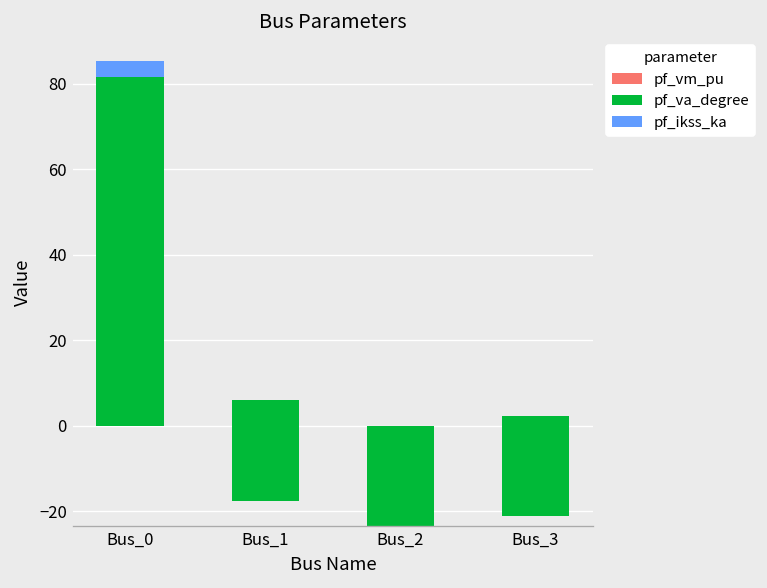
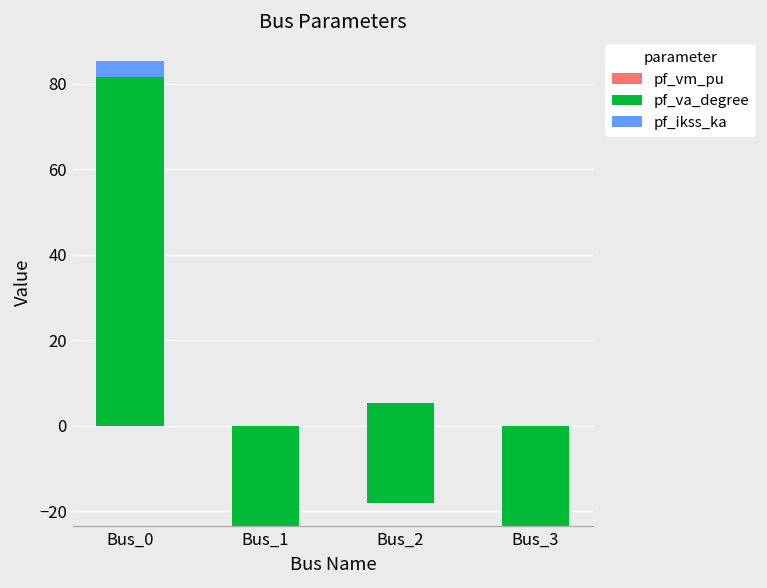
  {
    "pf_vm_pu": {
      "Bus_0": 0,
-     "Bus_1": 6,
-     "Bus_2": 0,
-     "Bus_3": 2
+     "Bus_1": 0,
+     "Bus_2": 5,
+     "Bus_3": 0
    },
    "pf_va_degree": {
      "Bus_0": 82,
      "Bus_1": -24,
      "Bus_2": -24,
      "Bus_3": -24
    },
    "pf_ikss_ka": {
      "Bus_0": 4,
      "Bus_1": 0,
      "Bus_2": 0,
      "Bus_3": 0
    }
  }
